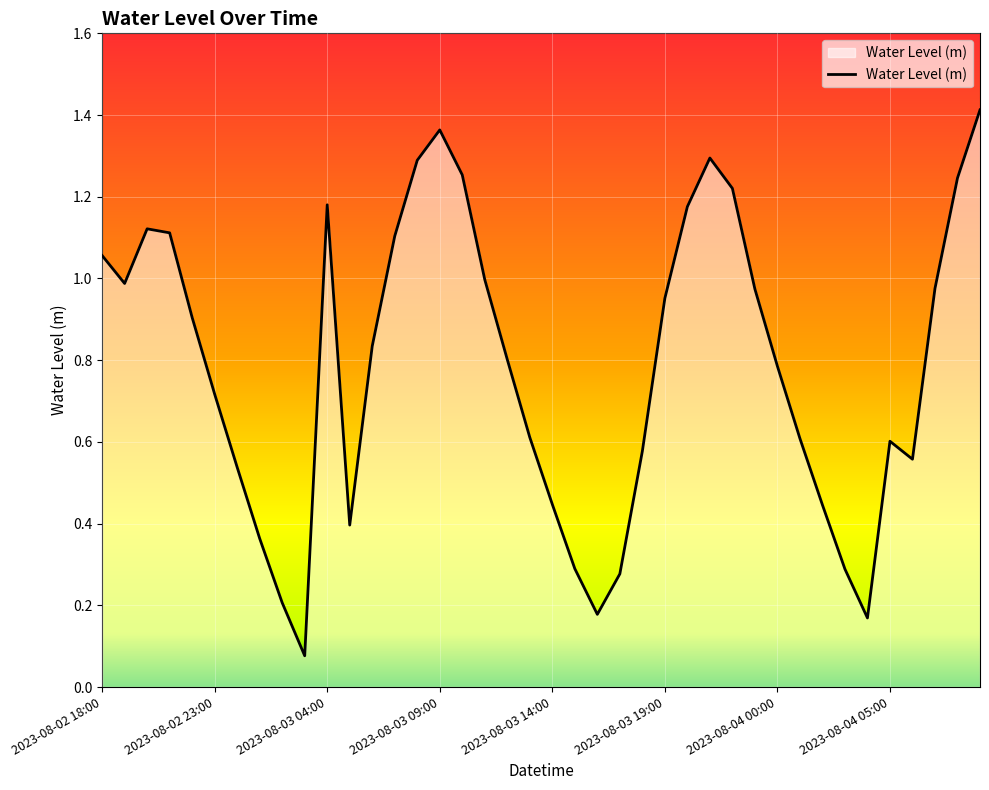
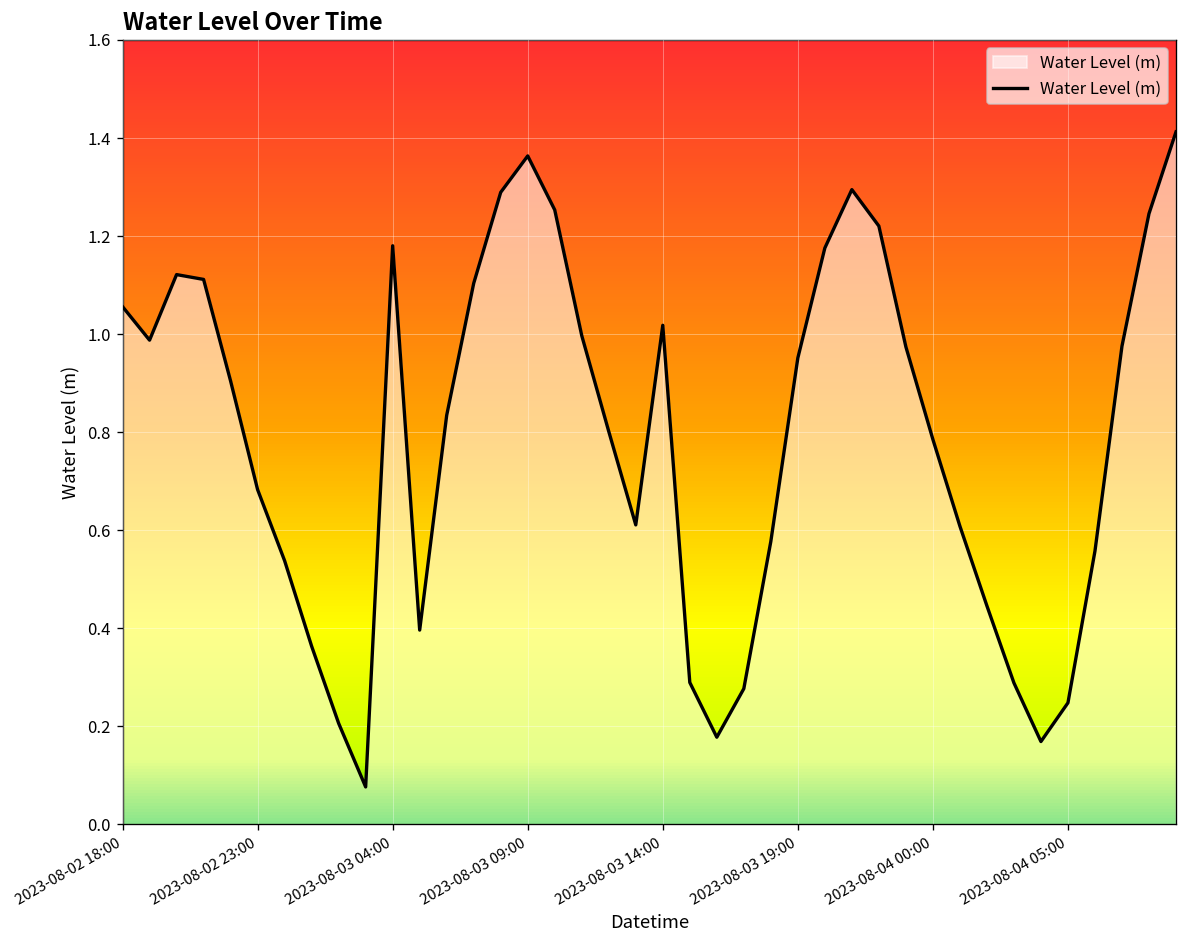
  {
    "2023-08-02 18:00": 1.06,
-   "2023-08-02 23:00": 0.72,
+   "2023-08-02 23:00": 0.68,
    "2023-08-03 04:00": 1.18,
    "2023-08-03 09:00": 1.36,
-   "2023-08-03 14:00": 0.45,
+   "2023-08-03 14:00": 1.02,
    "2023-08-03 19:00": 0.95,
    "2023-08-04 00:00": 0.79,
-   "2023-08-04 05:00": 0.60
+   "2023-08-04 05:00": 0.25
  }
